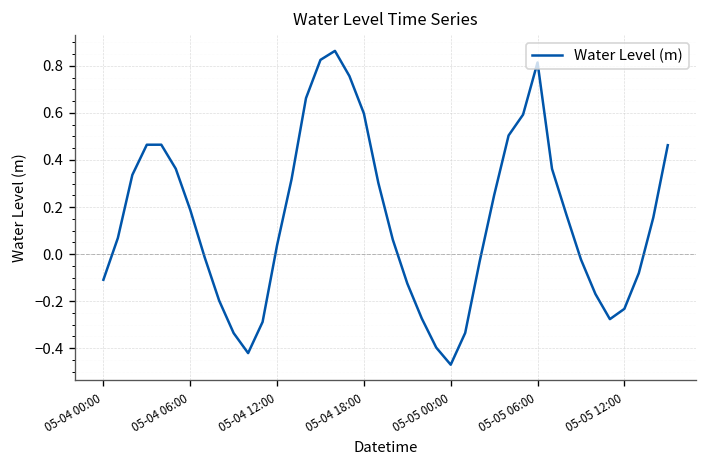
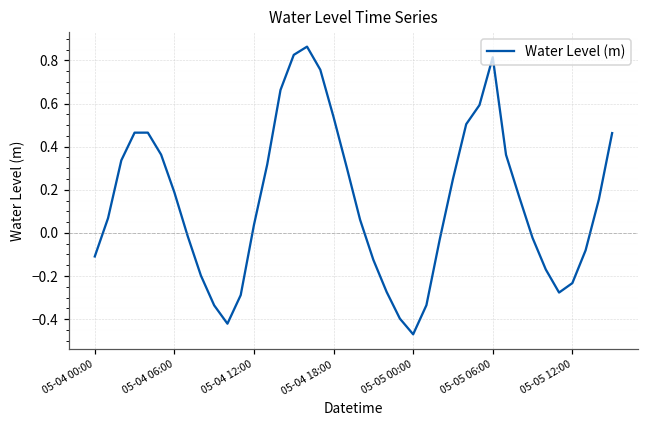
  {
    "05-04 00:00": -0.11,
    "05-04 06:00": 0.19,
    "05-04 12:00": 0.04,
-   "05-04 18:00": 0.60,
+   "05-04 18:00": 0.54,
    "05-05 00:00": -0.47,
    "05-05 12:00": -0.23
  }
